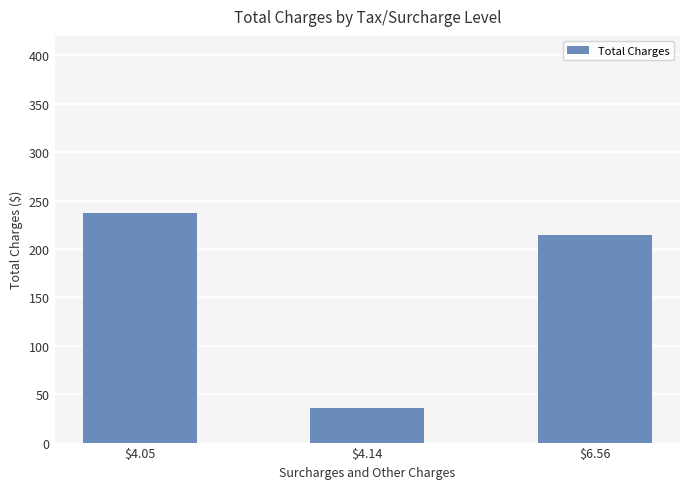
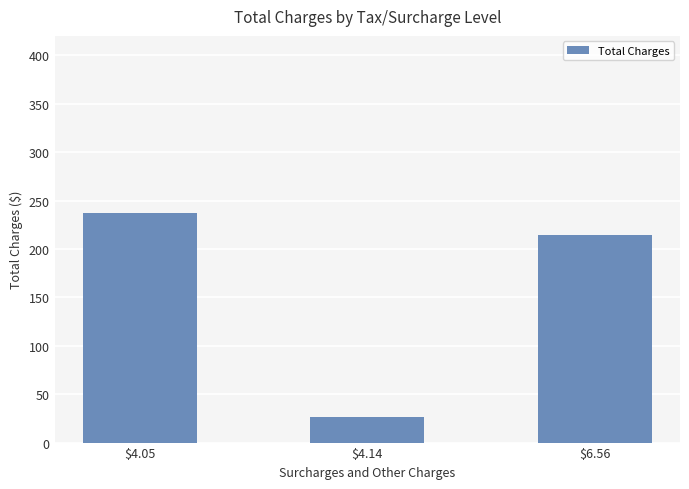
  {
    "$4.05": 240,
-   "$4.14": 40,
+   "$4.14": 30,
    "$6.56": 210
  }
